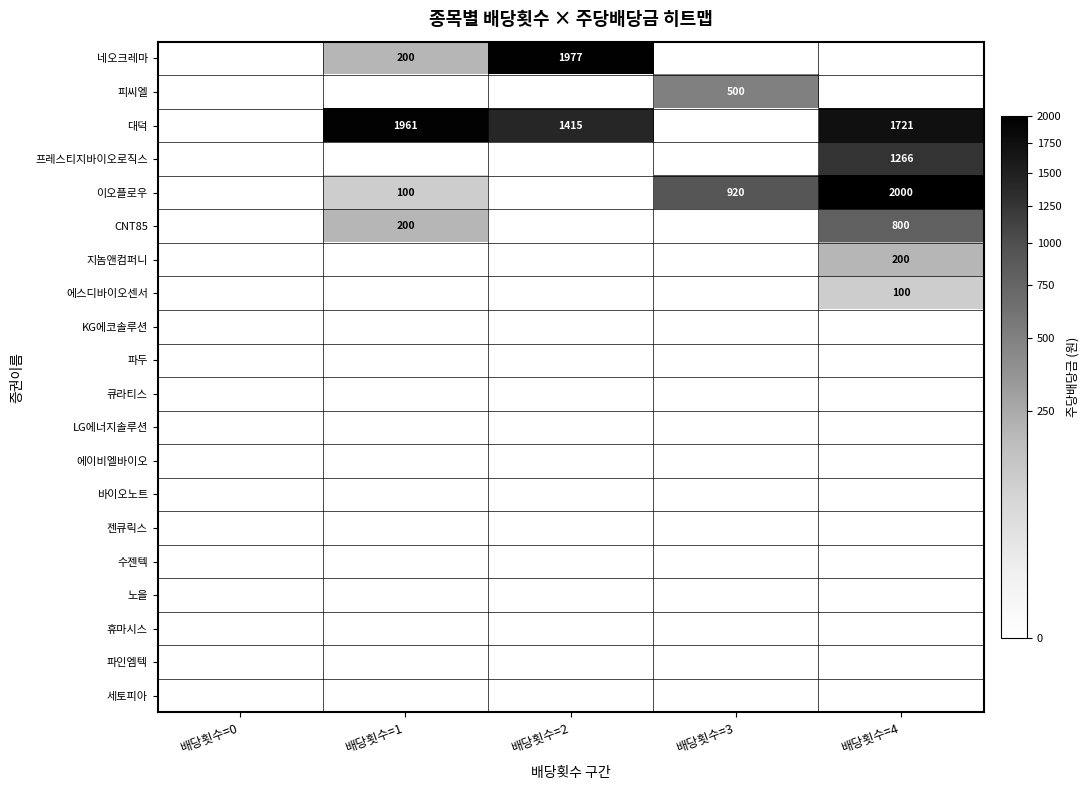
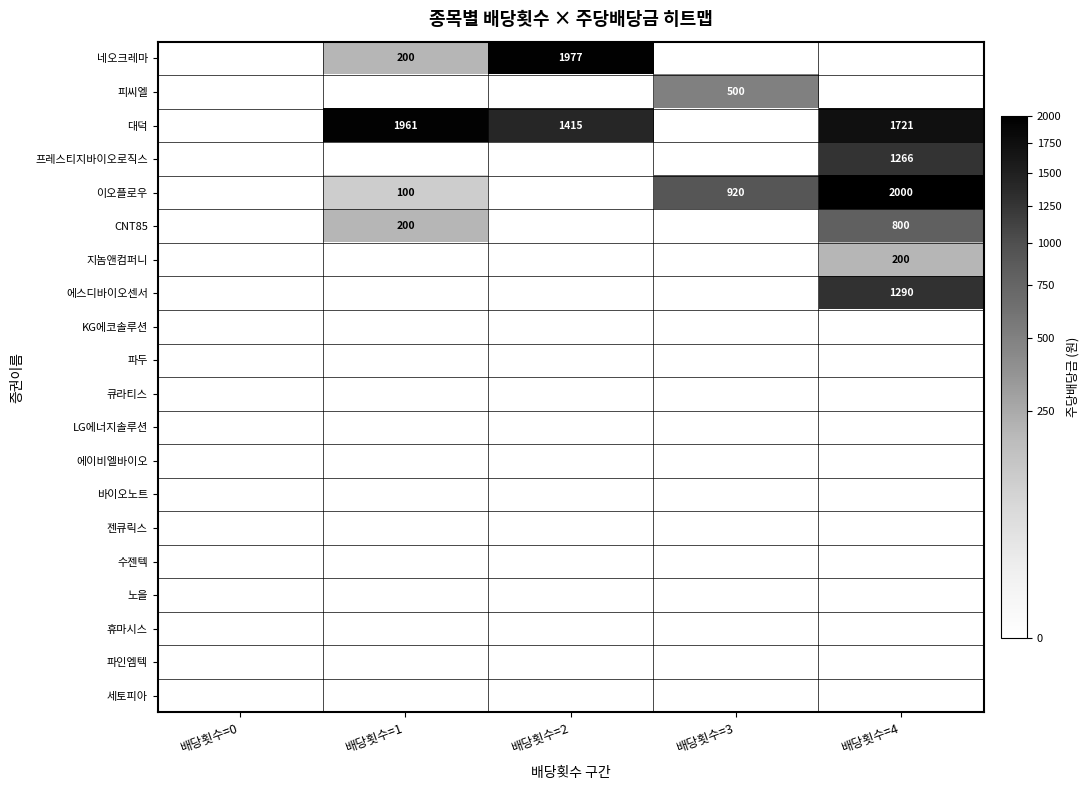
  {
    "네오크레마": {
      "배당횟수=1": 200,
      "배당횟수=2": 1977
    },
    "피씨엘": {
      "배당횟수=3": 500
    },
    "대덕": {
      "배당횟수=1": 1961,
      "배당횟수=2": 1415,
      "배당횟수=4": 1721
    },
    "프레스티지바이오로직스": {
      "배당횟수=4": 1266
    },
    "이오플로우": {
      "배당횟수=1": 100,
      "배당횟수=3": 920,
      "배당횟수=4": 2000
    },
    "CNT85": {
      "배당횟수=1": 200,
      "배당횟수=4": 800
    },
    "지놈앤컴퍼니": {
      "배당횟수=4": 200
    },
    "에스디바이오센서": {
-     "배당횟수=4": 100
+     "배당횟수=4": 1290
    }
  }
